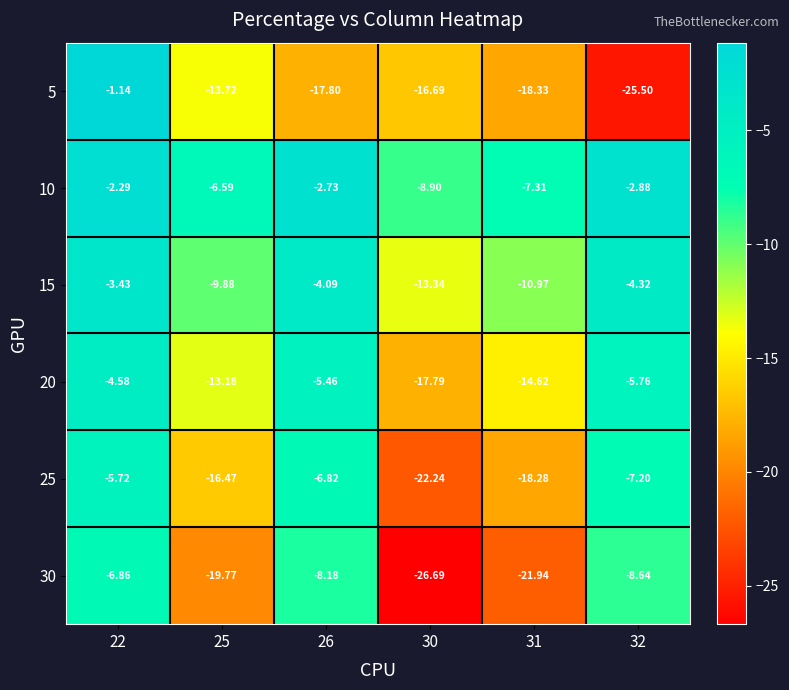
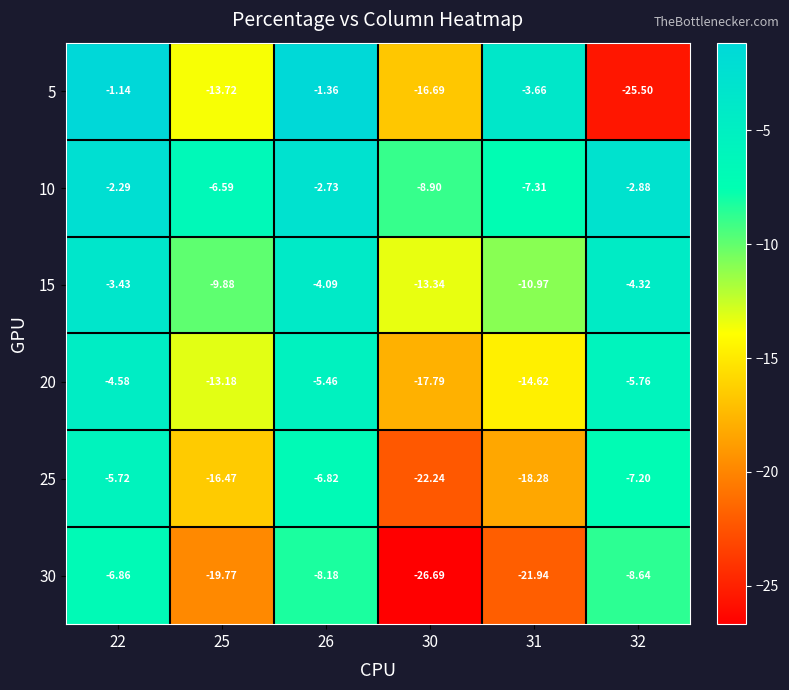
  {
    "5": {
      "22": -1.14,
      "25": -13.72,
-     "26": -17.80,
+     "26": -1.36,
      "30": -16.69,
-     "31": -18.33,
+     "31": -3.66,
      "32": -25.50
    },
    "10": {
      "22": -2.29,
      "25": -6.59,
      "26": -2.73,
      "30": -8.90,
      "31": -7.31,
      "32": -2.88
    },
    "15": {
      "22": -3.43,
      "25": -9.88,
      "26": -4.09,
      "30": -13.34,
      "31": -10.97,
      "32": -4.32
    },
    "20": {
      "22": -4.58,
      "25": -13.18,
      "26": -5.46,
      "30": -17.79,
      "31": -14.62,
      "32": -5.76
    },
    "25": {
      "22": -5.72,
      "25": -16.47,
      "26": -6.82,
      "30": -22.24,
      "31": -18.28,
      "32": -7.20
    },
    "30": {
      "22": -6.86,
      "25": -19.77,
      "26": -8.18,
      "30": -26.69,
      "31": -21.94,
      "32": -8.64
    }
  }
